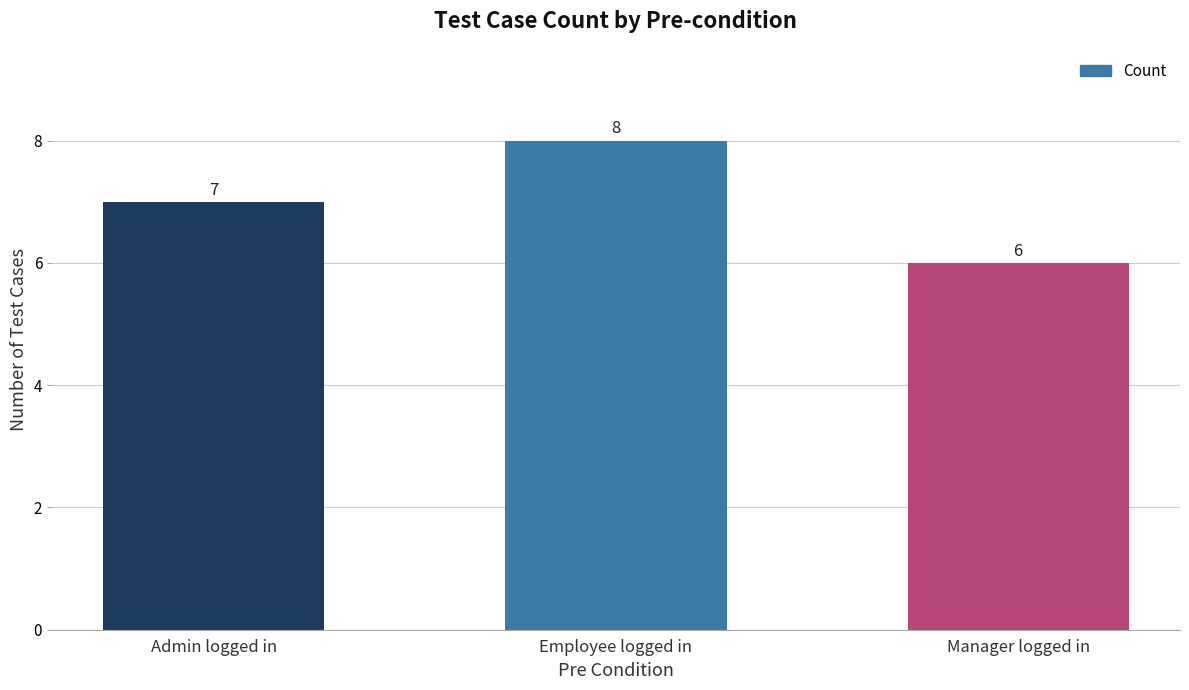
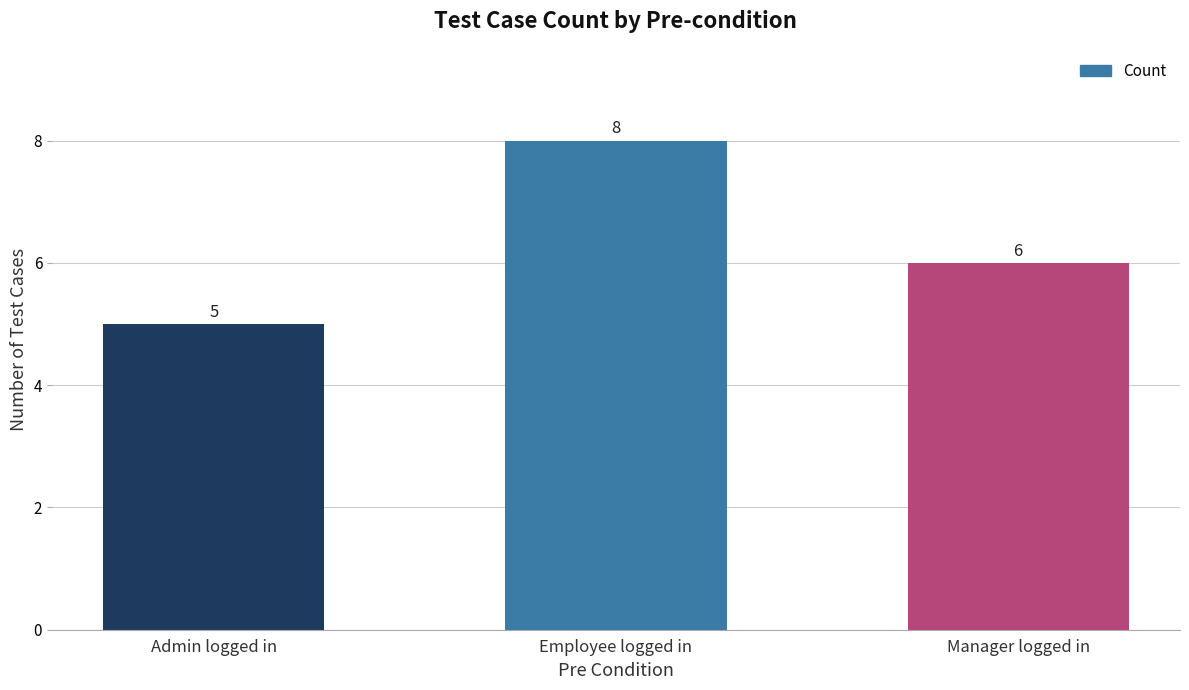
  {
-   "Admin logged in": 7,
+   "Admin logged in": 5,
    "Employee logged in": 8,
    "Manager logged in": 6
  }
